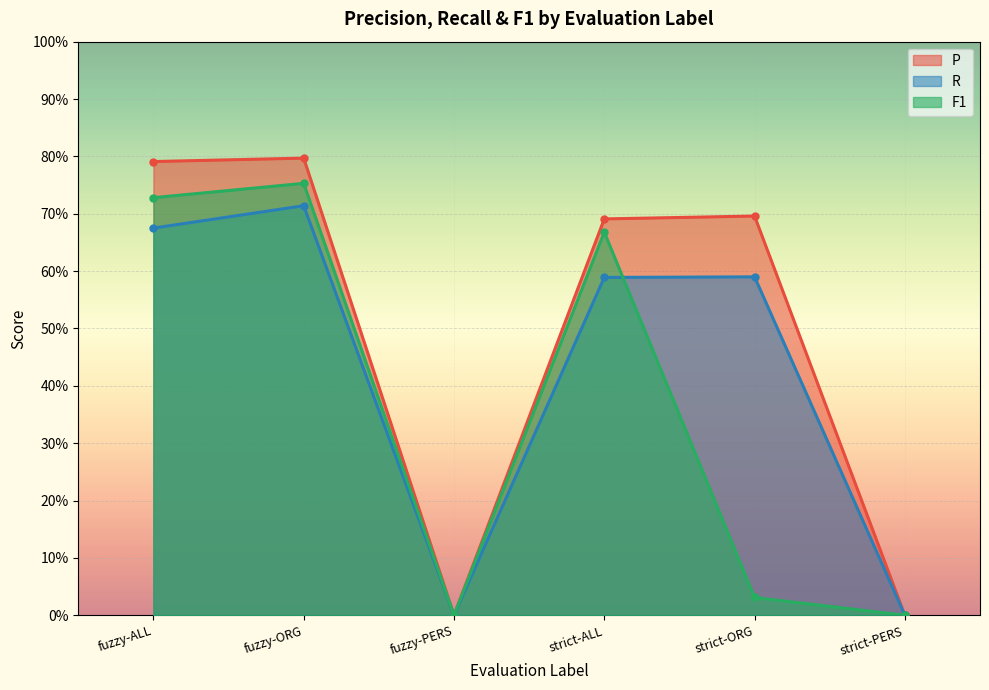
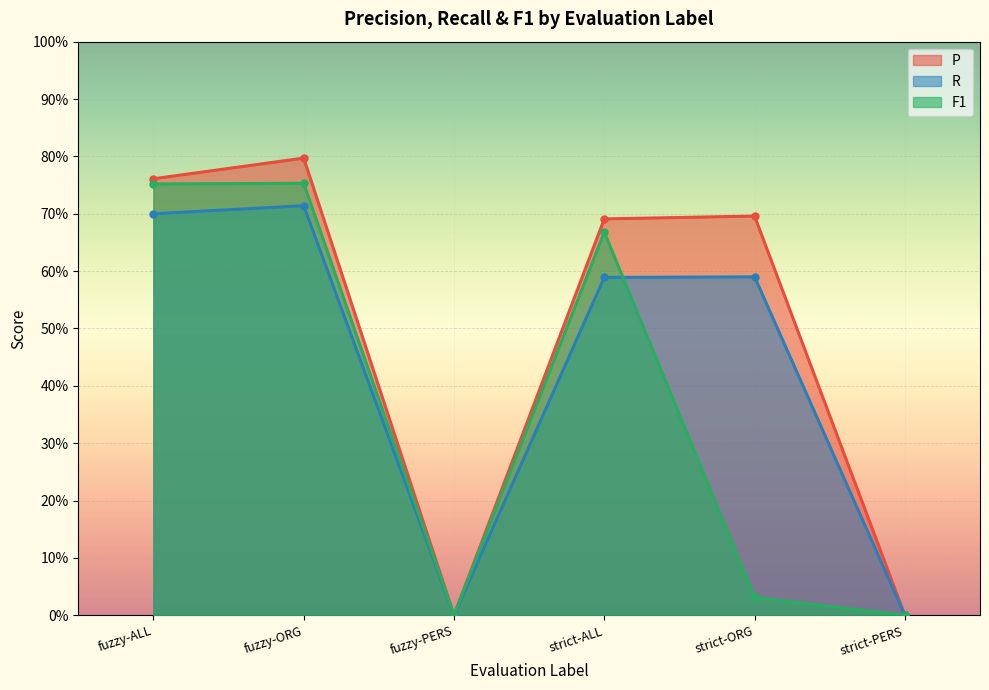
  {
    "P": {
-     "fuzzy-ALL": "79%",
+     "fuzzy-ALL": "76%",
      "fuzzy-ORG": "80%",
      "strict-ALL": "69%",
      "strict-ORG": "70%"
    },
    "R": {
-     "fuzzy-ALL": "68%",
+     "fuzzy-ALL": "70%",
      "fuzzy-ORG": "71%",
      "strict-ALL": "59%",
      "strict-ORG": "59%"
    },
    "F1": {
-     "fuzzy-ALL": "73%",
+     "fuzzy-ALL": "75%",
      "fuzzy-ORG": "75%",
      "strict-ALL": "67%",
      "strict-ORG": "3%"
    }
  }
